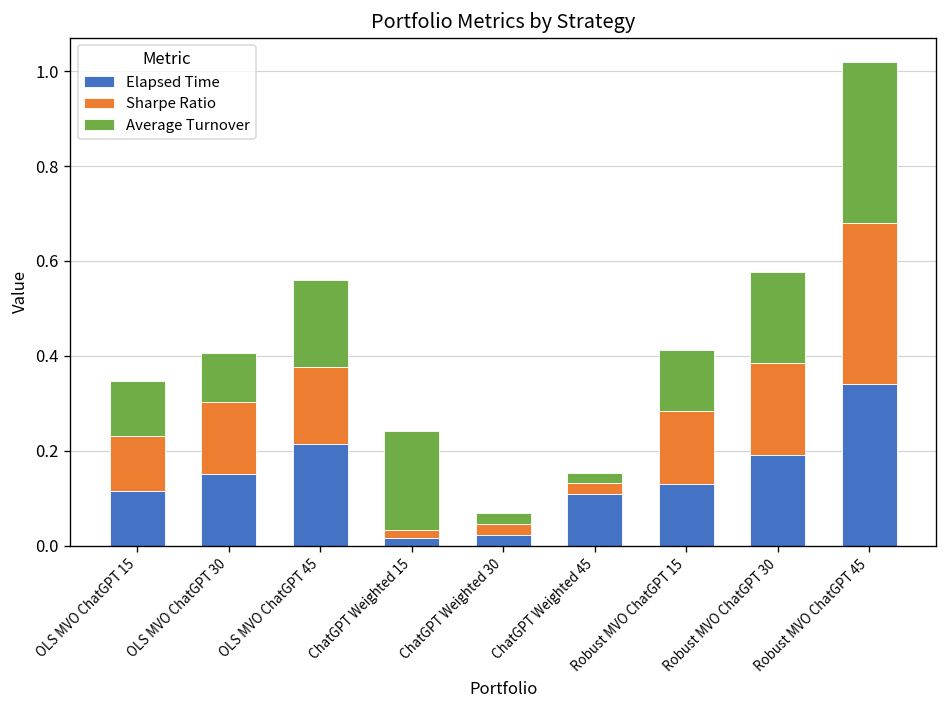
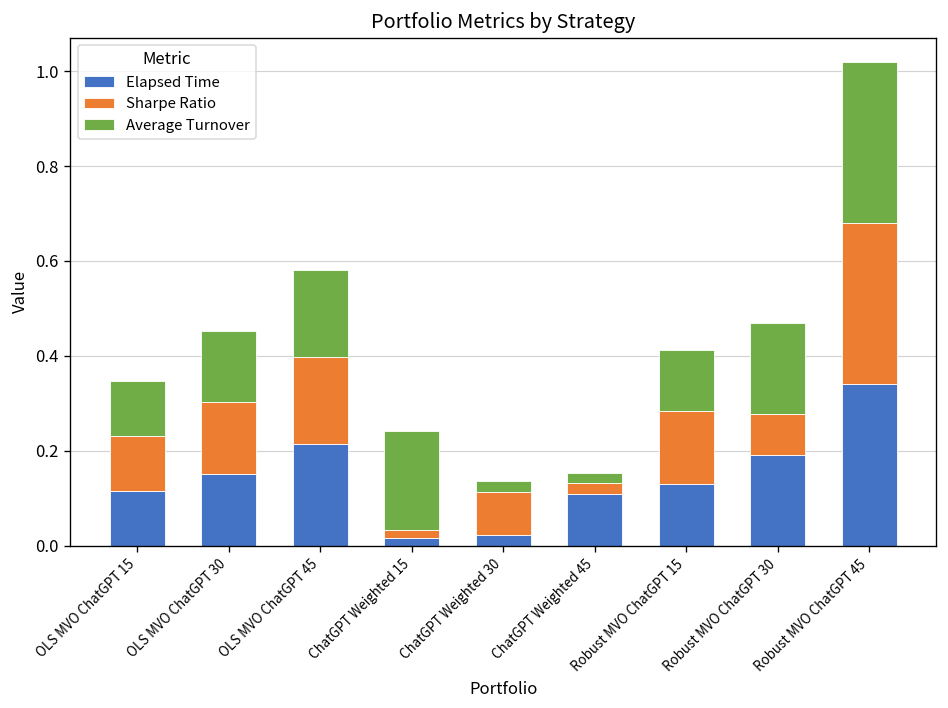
  {
    "Elapsed Time": {
      "OLS MVO ChatGPT 15": 0.12,
      "OLS MVO ChatGPT 30": 0.15,
      "OLS MVO ChatGPT 45": 0.21,
      "ChatGPT Weighted 15": 0.02,
      "ChatGPT Weighted 30": 0.02,
      "ChatGPT Weighted 45": 0.11,
      "Robust MVO ChatGPT 15": 0.13,
      "Robust MVO ChatGPT 30": 0.19,
      "Robust MVO ChatGPT 45": 0.34
    },
    "Sharpe Ratio": {
      "OLS MVO ChatGPT 15": 0.12,
      "OLS MVO ChatGPT 30": 0.15,
-     "OLS MVO ChatGPT 45": 0.16,
+     "OLS MVO ChatGPT 45": 0.18,
      "ChatGPT Weighted 15": 0.02,
-     "ChatGPT Weighted 30": 0.02,
+     "ChatGPT Weighted 30": 0.09,
      "ChatGPT Weighted 45": 0.02,
      "Robust MVO ChatGPT 15": 0.15,
-     "Robust MVO ChatGPT 30": 0.19,
+     "Robust MVO ChatGPT 30": 0.09,
      "Robust MVO ChatGPT 45": 0.34
    },
    "Average Turnover": {
      "OLS MVO ChatGPT 15": 0.12,
-     "OLS MVO ChatGPT 30": 0.10,
+     "OLS MVO ChatGPT 30": 0.15,
      "OLS MVO ChatGPT 45": 0.18,
      "ChatGPT Weighted 15": 0.21,
      "ChatGPT Weighted 30": 0.02,
      "ChatGPT Weighted 45": 0.02,
      "Robust MVO ChatGPT 15": 0.13,
      "Robust MVO ChatGPT 30": 0.19,
      "Robust MVO ChatGPT 45": 0.34
    }
  }
